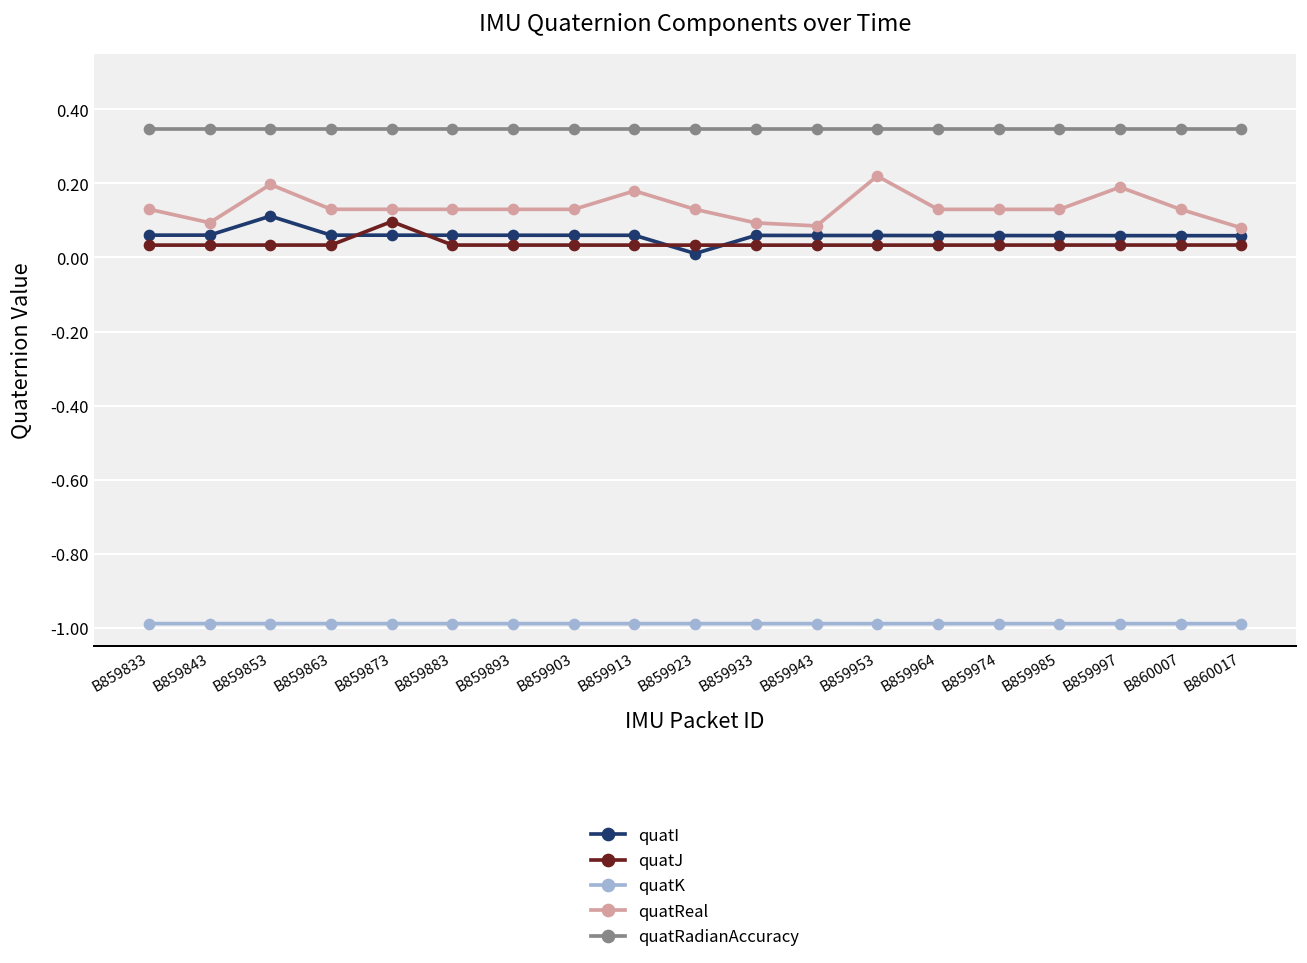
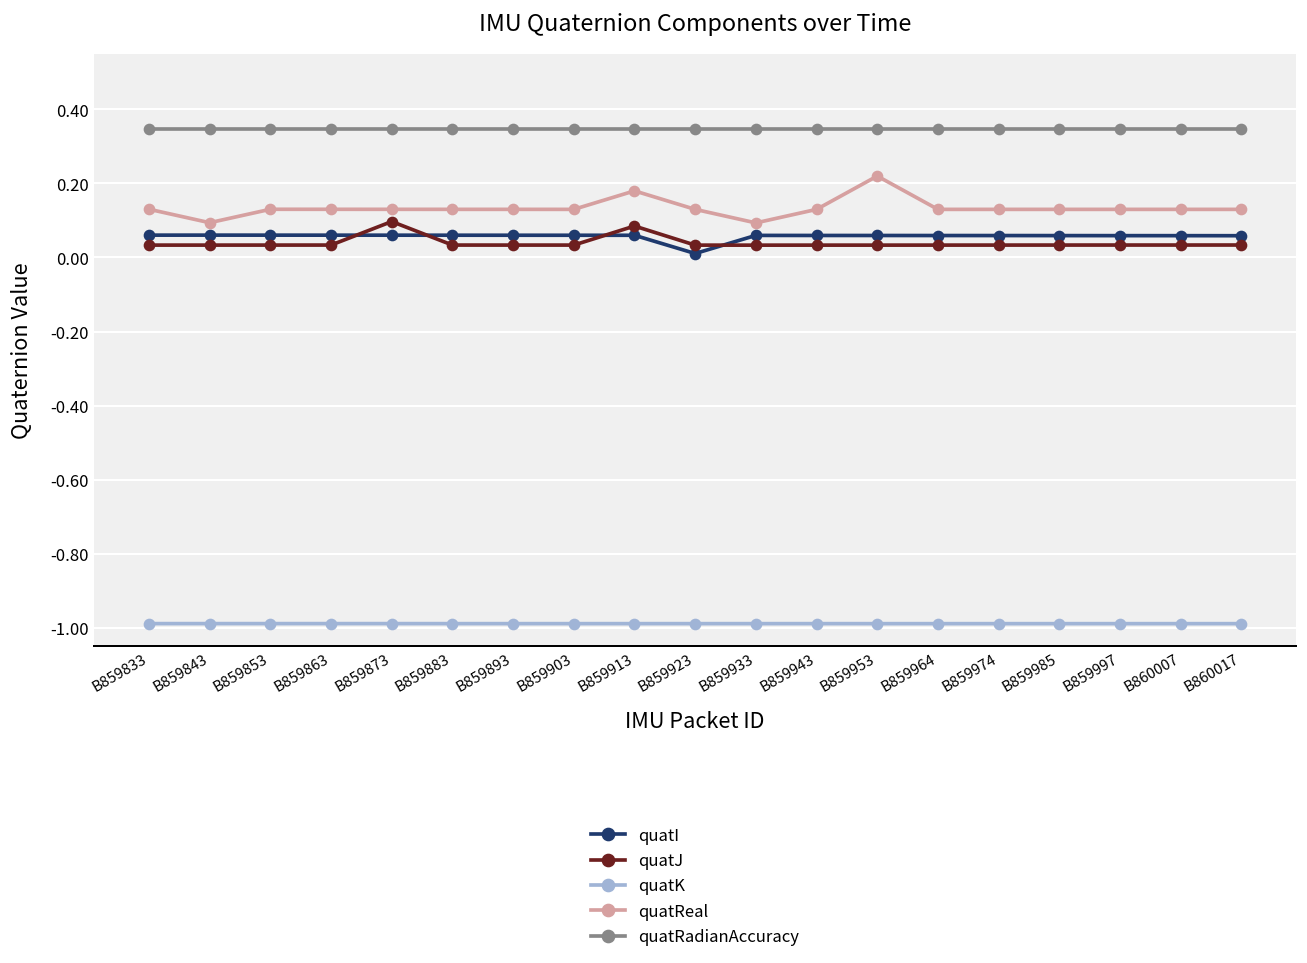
  {
    "quatI": {
      "B859833": 0.06,
      "B859843": 0.06,
-     "B859853": 0.11,
+     "B859853": 0.06,
      "B859863": 0.06,
      "B859873": 0.06,
      "B859883": 0.06,
      "B859893": 0.06,
      "B859903": 0.06,
      "B859913": 0.06,
      "B859923": 0.01,
      "B859933": 0.06,
      "B859943": 0.06,
      "B859953": 0.06,
      "B859964": 0.06,
      "B859974": 0.06,
      "B859985": 0.06,
      "B859997": 0.06,
      "B860007": 0.06,
      "B860017": 0.06
    },
    "quatJ": {
      "B859833": 0.03,
      "B859843": 0.03,
      "B859853": 0.03,
      "B859863": 0.03,
      "B859873": 0.10,
      "B859883": 0.03,
      "B859893": 0.03,
      "B859903": 0.03,
-     "B859913": 0.03,
+     "B859913": 0.08,
      "B859923": 0.03,
      "B859933": 0.03,
      "B859943": 0.03,
      "B859953": 0.03,
      "B859964": 0.03,
      "B859974": 0.03,
      "B859985": 0.03,
      "B859997": 0.03,
      "B860007": 0.03,
      "B860017": 0.03
    },
    "quatK": {
      "B859833": -0.99,
      "B859843": -0.99,
      "B859853": -0.99,
      "B859863": -0.99,
      "B859873": -0.99,
      "B859883": -0.99,
      "B859893": -0.99,
      "B859903": -0.99,
      "B859913": -0.99,
      "B859923": -0.99,
      "B859933": -0.99,
      "B859943": -0.99,
      "B859953": -0.99,
      "B859964": -0.99,
      "B859974": -0.99,
      "B859985": -0.99,
      "B859997": -0.99,
      "B860007": -0.99,
      "B860017": -0.99
    },
    "quatReal": {
      "B859833": 0.13,
      "B859843": 0.09,
-     "B859853": 0.20,
+     "B859853": 0.13,
      "B859863": 0.13,
      "B859873": 0.13,
      "B859883": 0.13,
      "B859893": 0.13,
      "B859903": 0.13,
      "B859913": 0.18,
      "B859923": 0.13,
      "B859933": 0.09,
-     "B859943": 0.09,
+     "B859943": 0.13,
      "B859953": 0.22,
      "B859964": 0.13,
      "B859974": 0.13,
      "B859985": 0.13,
-     "B859997": 0.19,
+     "B859997": 0.13,
      "B860007": 0.13,
-     "B860017": 0.08
+     "B860017": 0.13
    },
    "quatRadianAccuracy": {
      "B859833": 0.35,
      "B859843": 0.35,
      "B859853": 0.35,
      "B859863": 0.35,
      "B859873": 0.35,
      "B859883": 0.35,
      "B859893": 0.35,
      "B859903": 0.35,
      "B859913": 0.35,
      "B859923": 0.35,
      "B859933": 0.35,
      "B859943": 0.35,
      "B859953": 0.35,
      "B859964": 0.35,
      "B859974": 0.35,
      "B859985": 0.35,
      "B859997": 0.35,
      "B860007": 0.35,
      "B860017": 0.35
    }
  }
